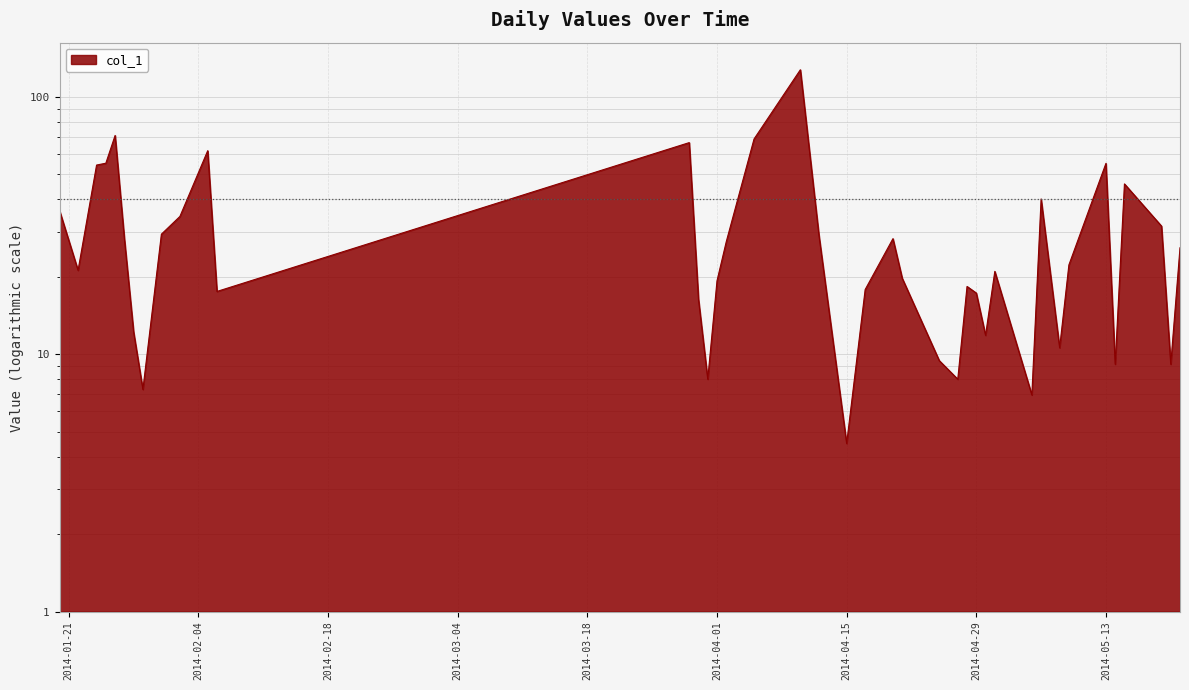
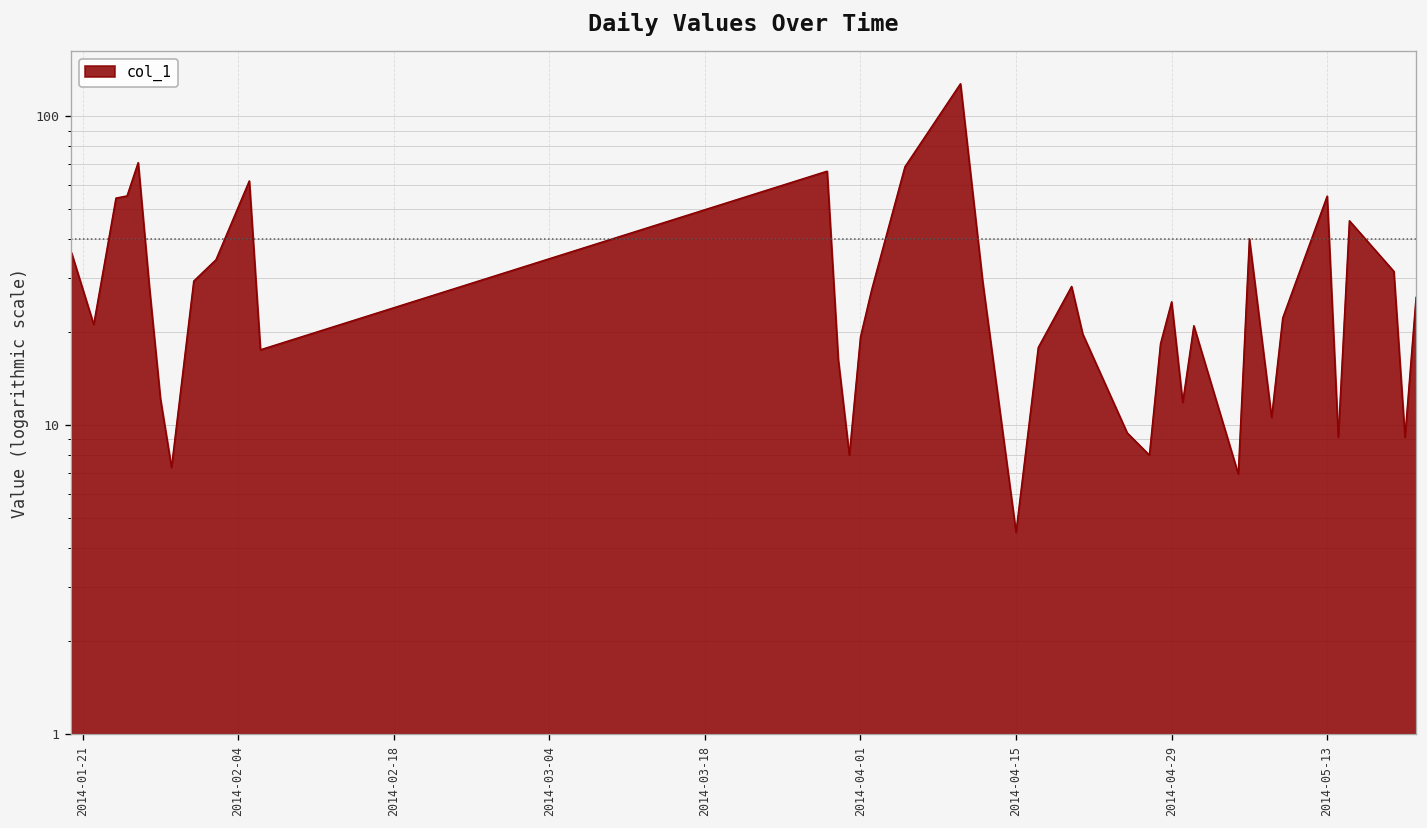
  {
    "2014-04-01": 19,
    "2014-04-15": 4.5,
-   "2014-04-29": 17,
+   "2014-04-29": 25,
    "2014-05-13": 55
  }
